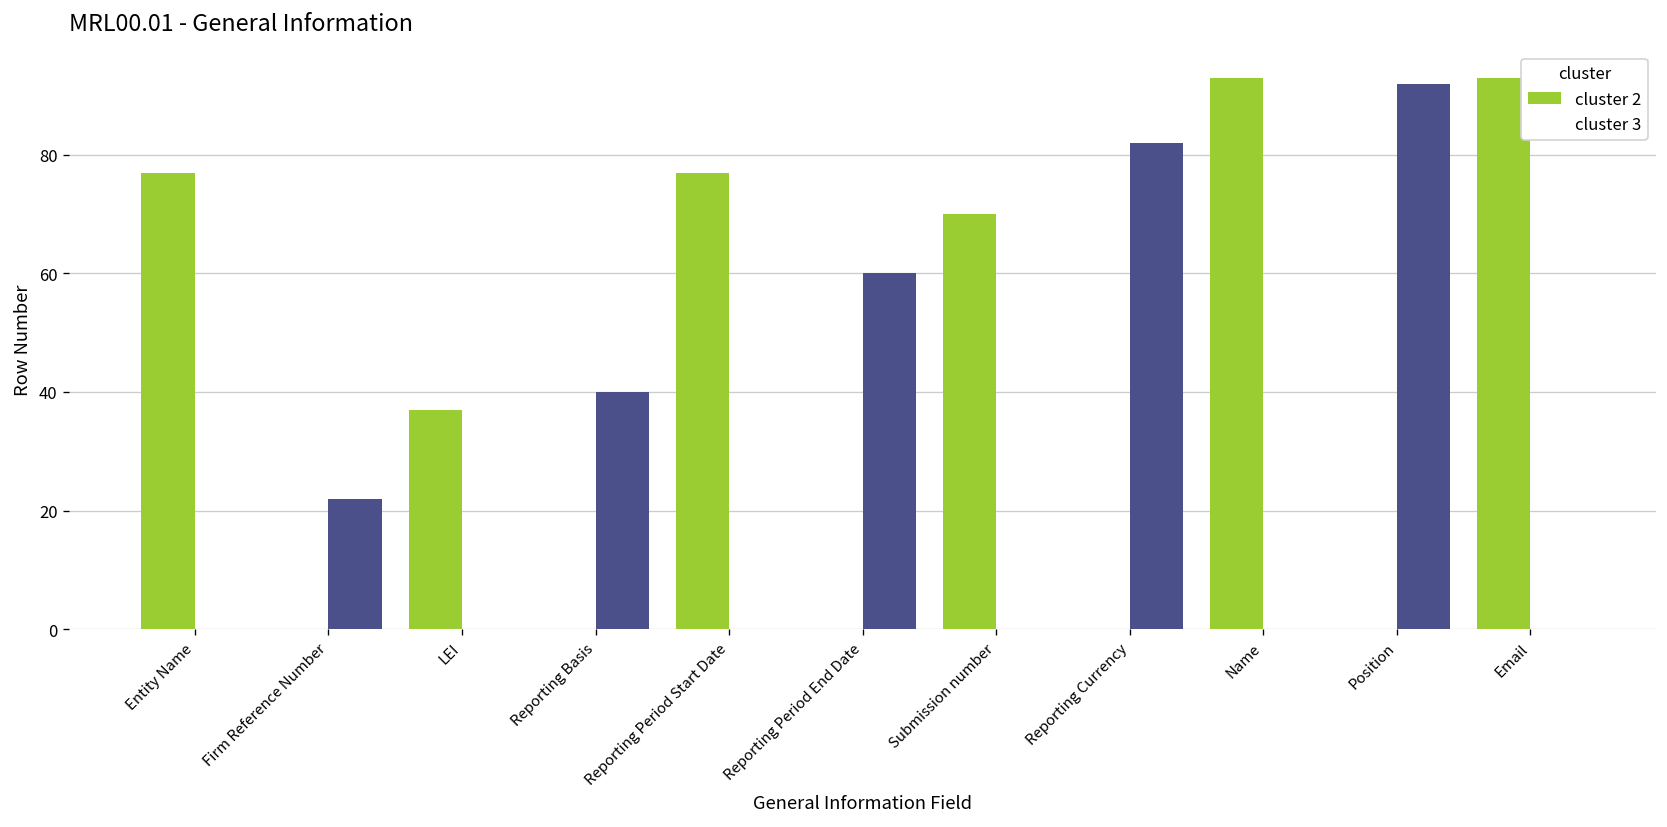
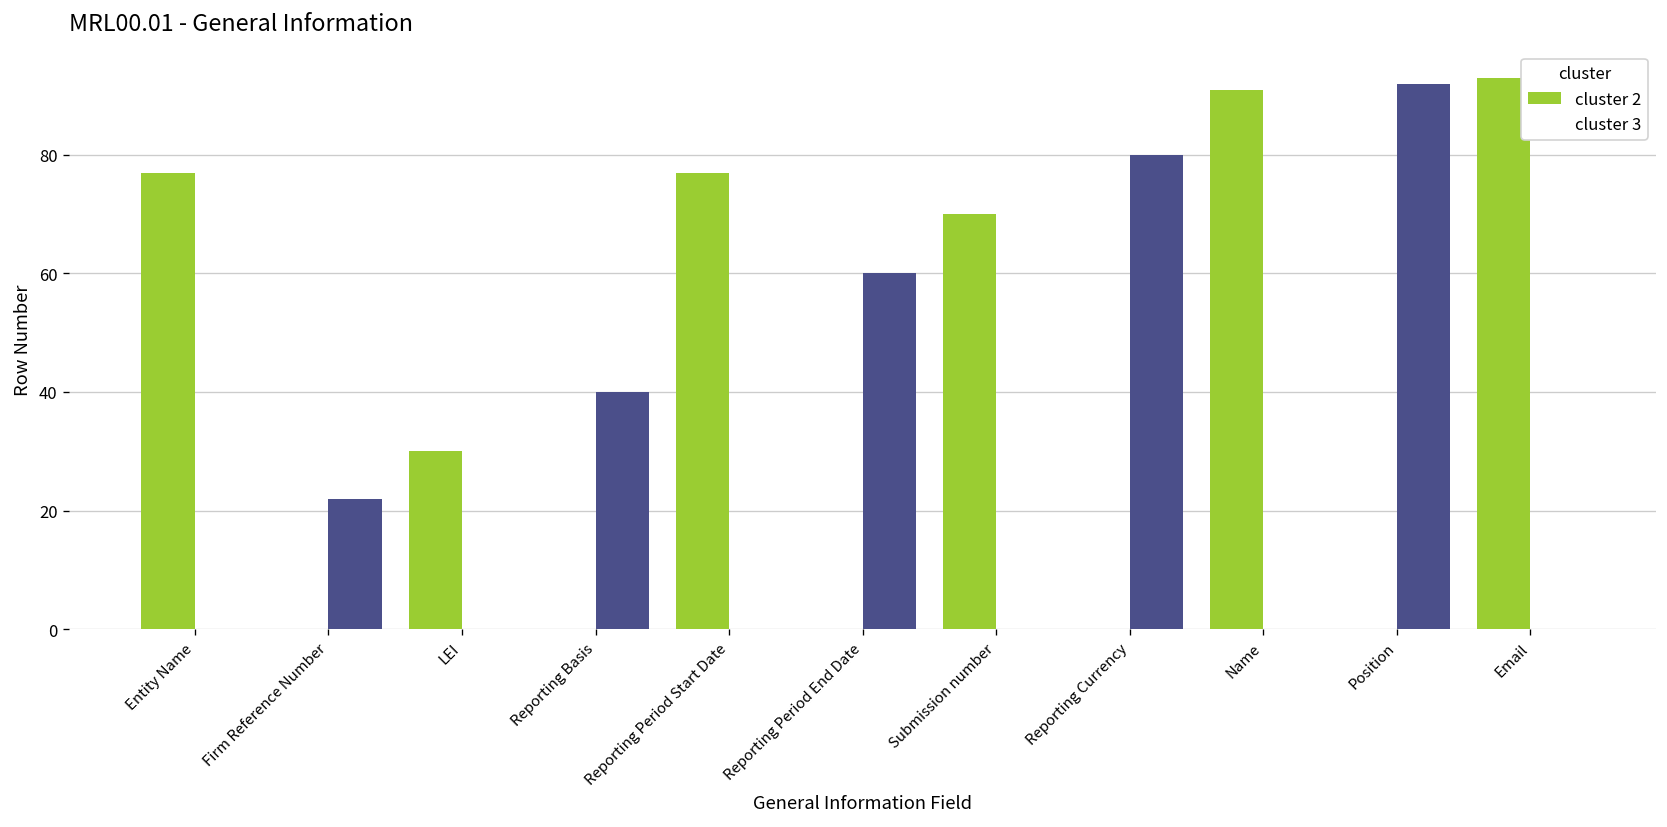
  {
    "cluster 2": {
      "Entity Name": 77,
      "Firm Reference Number": 0,
-     "LEI": 37,
+     "LEI": 30,
      "Reporting Basis": 0,
      "Reporting Period Start Date": 77,
      "Reporting Period End Date": 0,
      "Submission number": 70,
      "Reporting Currency": 0,
-     "Name": 93,
+     "Name": 91,
      "Position": 0,
      "Email": 93
    },
    "cluster 3": {
      "Entity Name": 0,
      "Firm Reference Number": 22,
      "LEI": 0,
      "Reporting Basis": 40,
      "Reporting Period Start Date": 0,
      "Reporting Period End Date": 60,
      "Submission number": 0,
-     "Reporting Currency": 82,
+     "Reporting Currency": 80,
      "Name": 0,
      "Position": 92,
      "Email": 0
    }
  }
